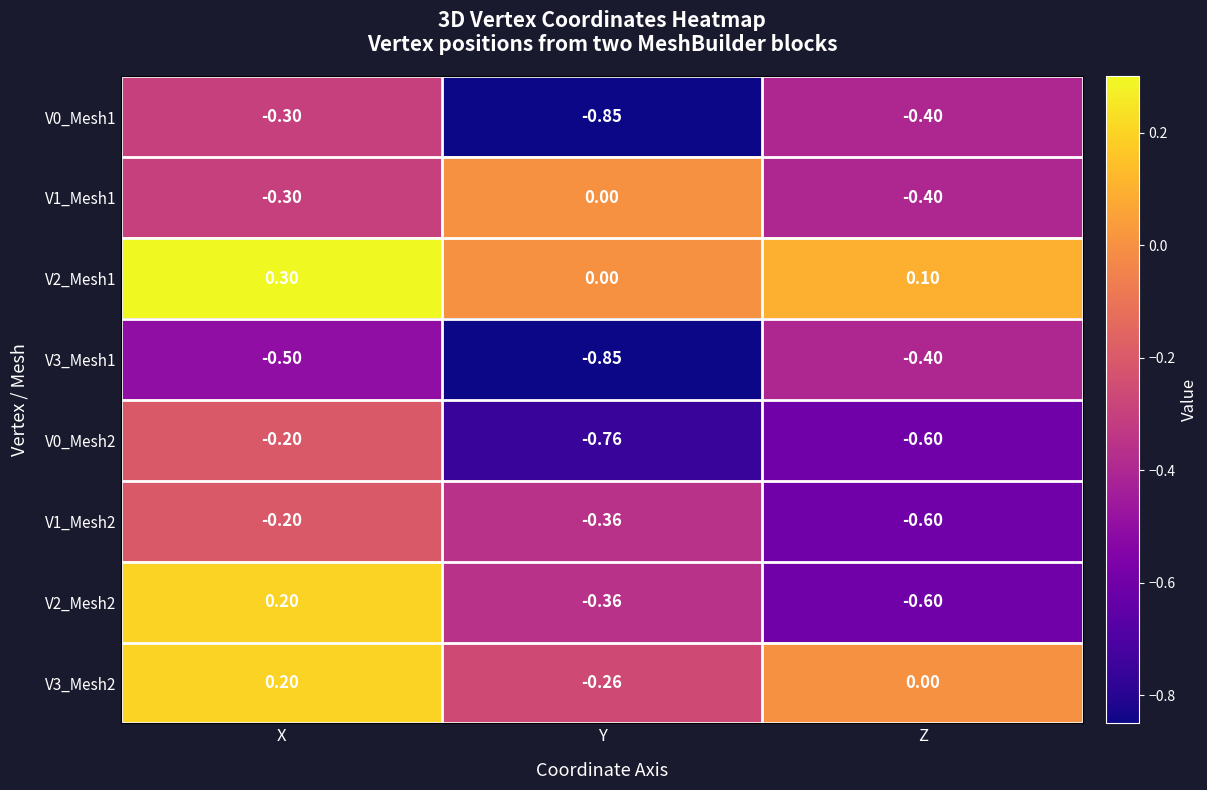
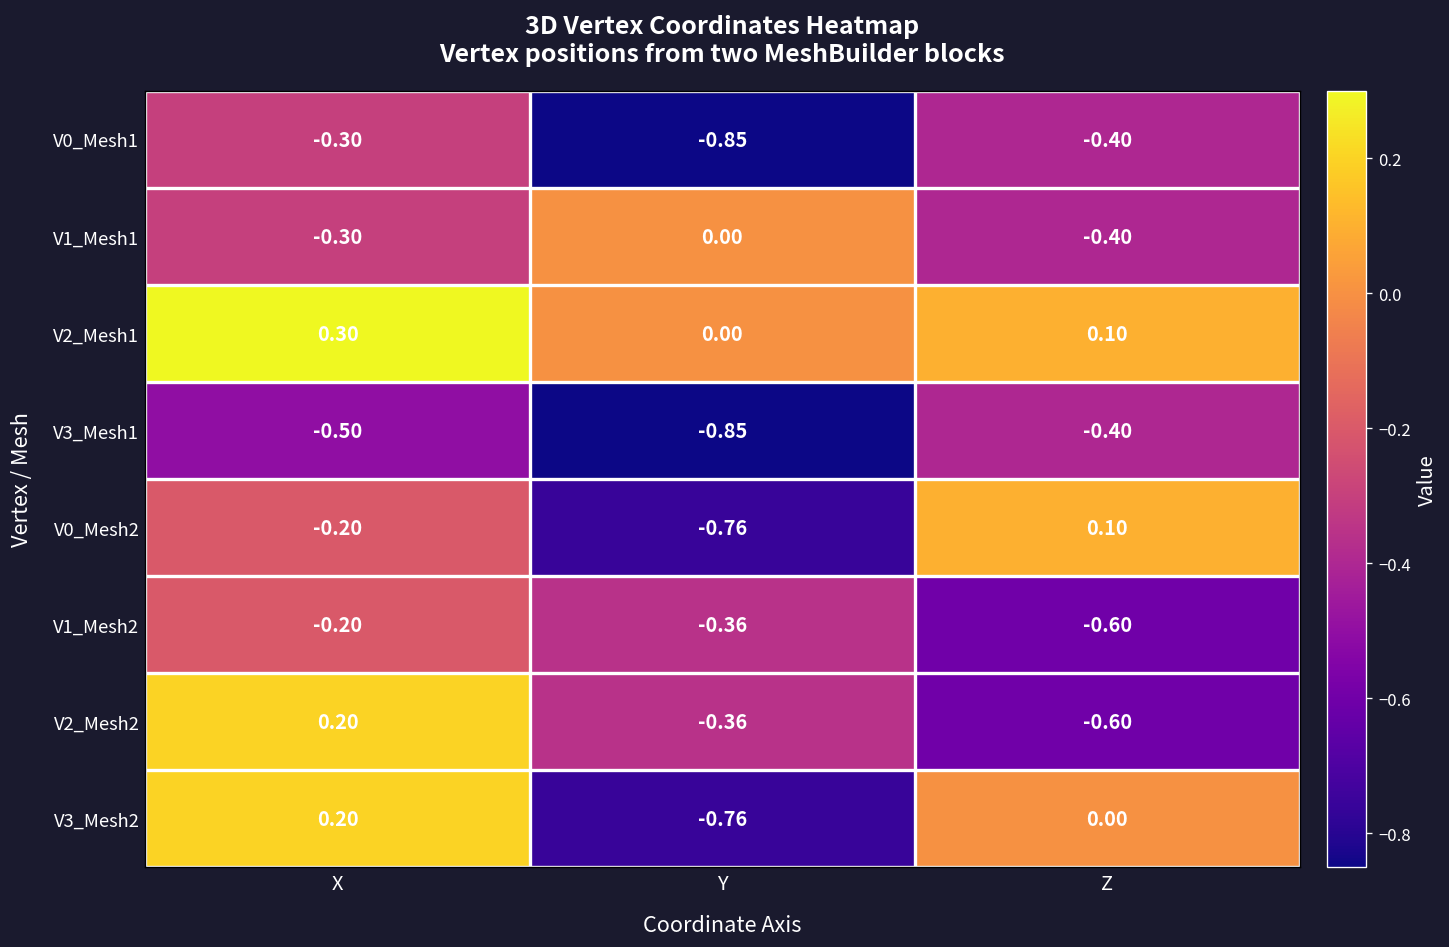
  {
    "V0_Mesh1": {
      "X": -0.30,
      "Y": -0.85,
      "Z": -0.40
    },
    "V1_Mesh1": {
      "X": -0.30,
      "Y": 0.00,
      "Z": -0.40
    },
    "V2_Mesh1": {
      "X": 0.30,
      "Y": 0.00,
      "Z": 0.10
    },
    "V3_Mesh1": {
      "X": -0.50,
      "Y": -0.85,
      "Z": -0.40
    },
    "V0_Mesh2": {
      "X": -0.20,
      "Y": -0.76,
-     "Z": -0.60
+     "Z": 0.10
    },
    "V1_Mesh2": {
      "X": -0.20,
      "Y": -0.36,
      "Z": -0.60
    },
    "V2_Mesh2": {
      "X": 0.20,
      "Y": -0.36,
      "Z": -0.60
    },
    "V3_Mesh2": {
      "X": 0.20,
-     "Y": -0.26,
+     "Y": -0.76,
      "Z": 0.00
    }
  }
